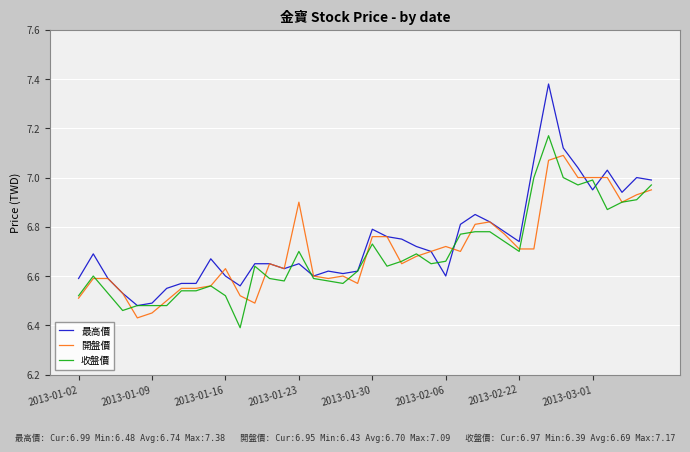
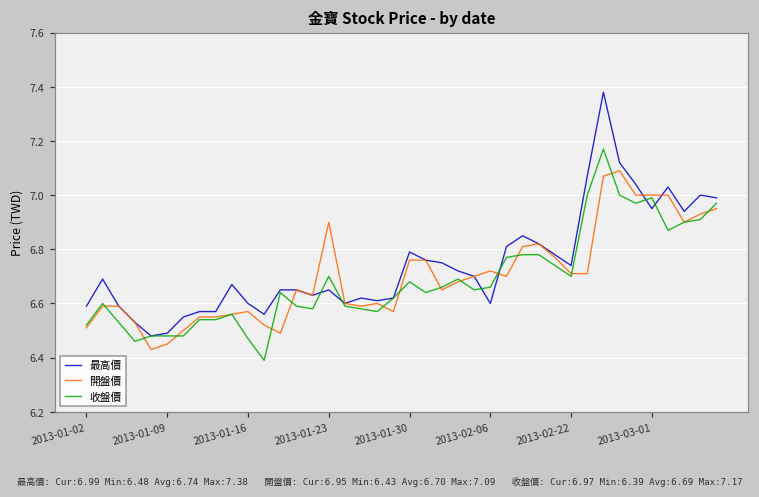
  {
    "最高價": {
      "2013-01-02": 6.59,
      "2013-01-16": 6.60,
      "2013-01-23": 6.65,
      "2013-01-30": 6.79,
      "2013-02-06": 6.60,
      "2013-02-22": 6.74,
      "2013-03-01": 6.95
    },
    "開盤價": {
      "2013-01-09": 6.45,
-     "2013-01-16": 6.63,
+     "2013-01-16": 6.57,
      "2013-01-23": 6.90,
      "2013-01-30": 6.76,
      "2013-02-06": 6.72
    },
    "收盤價": {
-     "2013-01-16": 6.52,
+     "2013-01-16": 6.47,
      "2013-01-23": 6.70,
-     "2013-01-30": 6.73,
+     "2013-01-30": 6.68,
      "2013-02-06": 6.66
    }
  }
